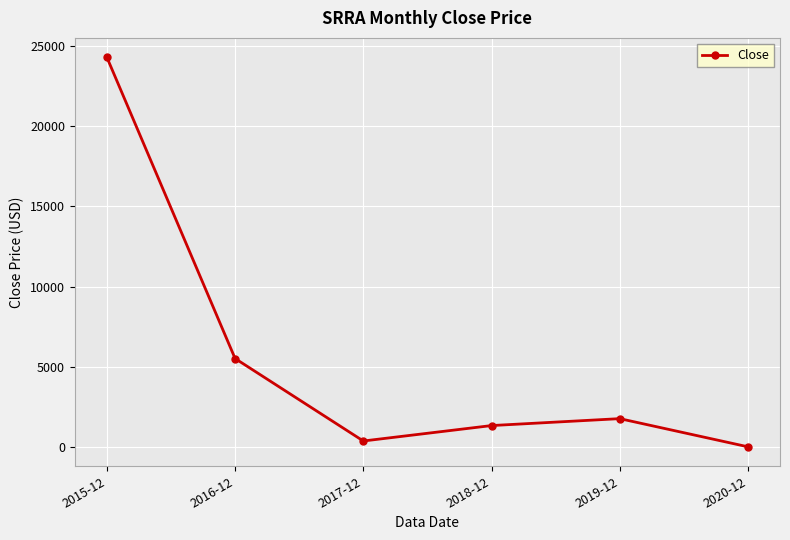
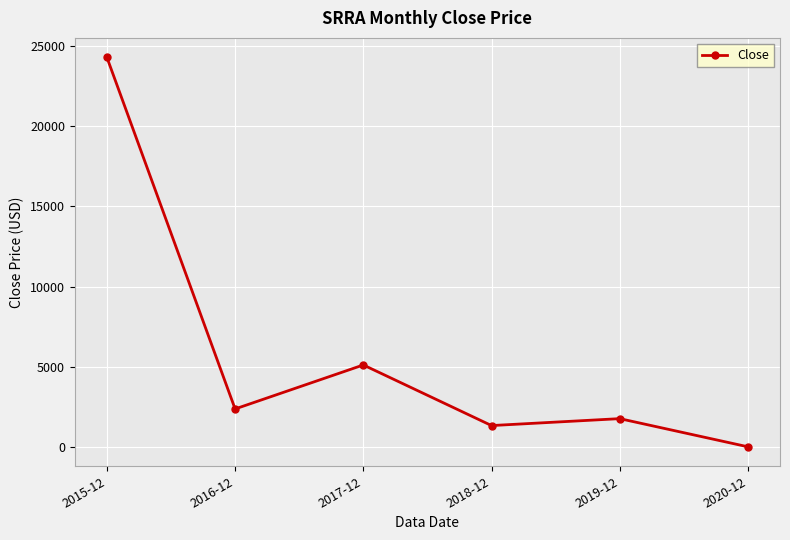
  {
    "2015-12": 24300,
-   "2016-12": 5500,
-   "2017-12": 400,
+   "2016-12": 2400,
+   "2017-12": 5100,
    "2018-12": 1300,
    "2019-12": 1800,
    "2020-12": 0
  }
